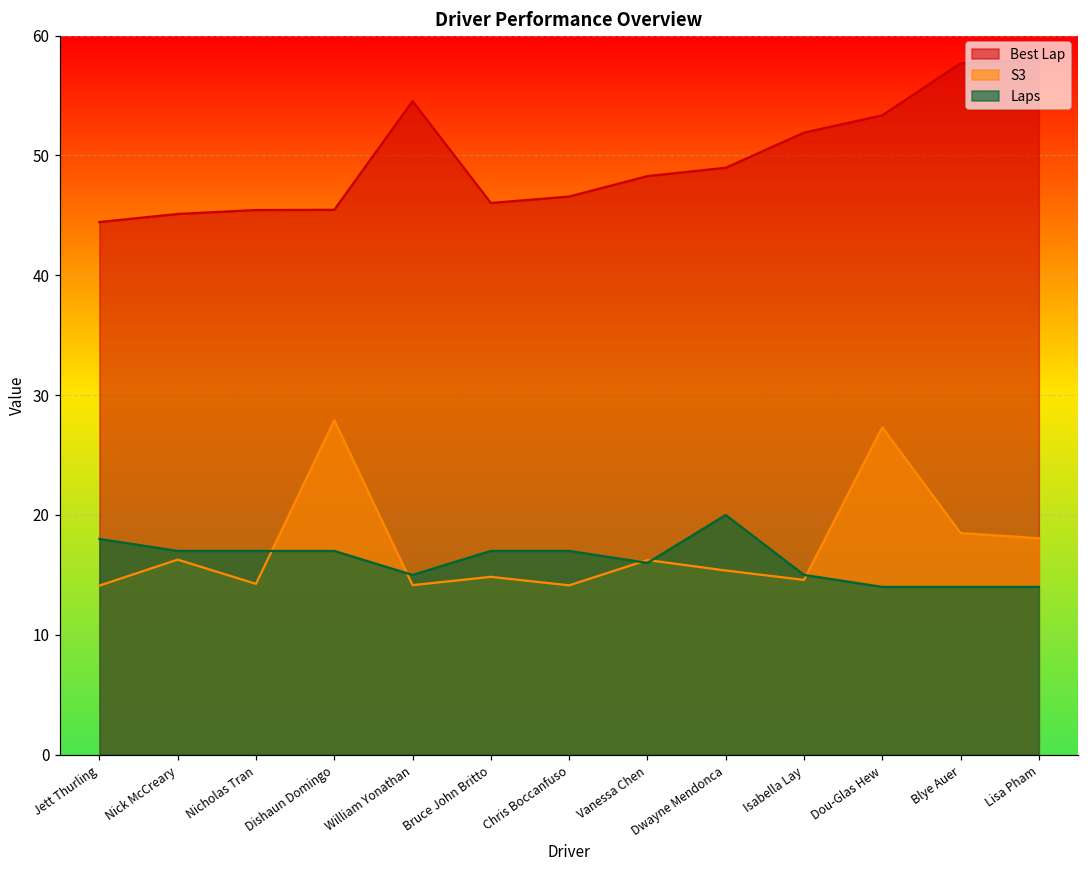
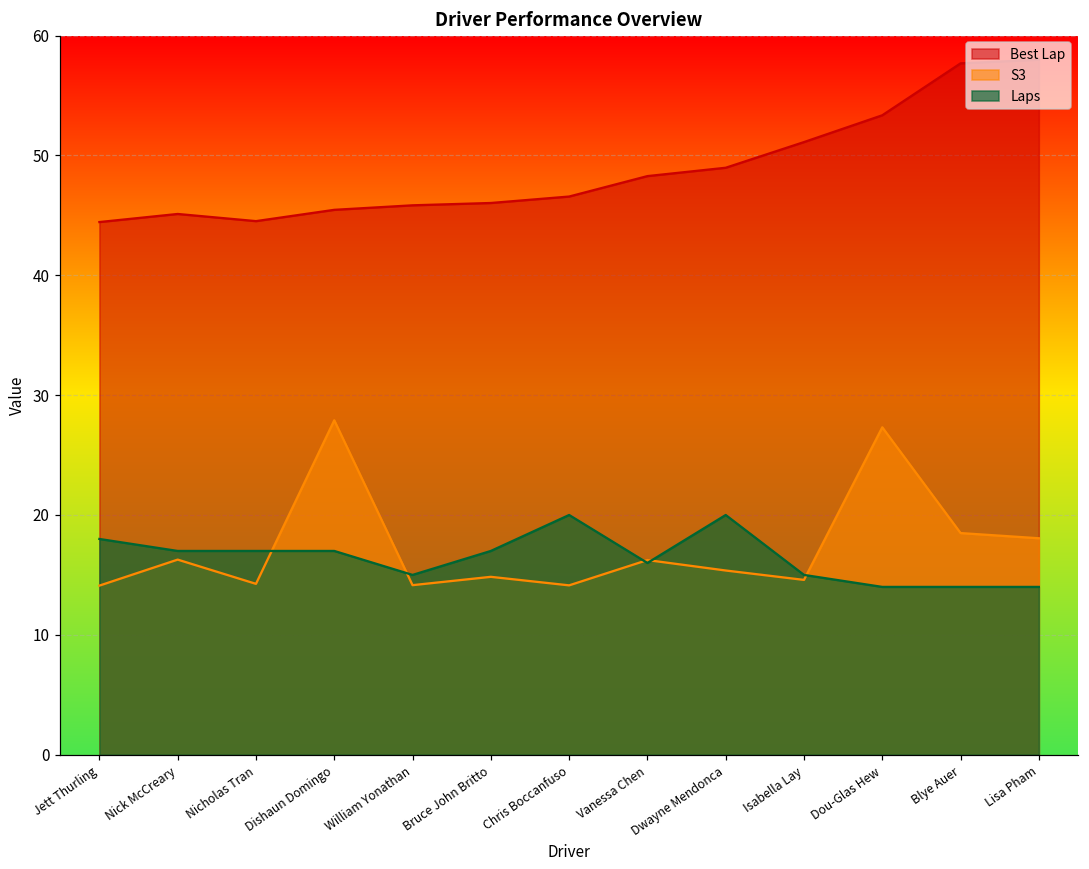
  {
    "Best Lap": {
      "Jett Thurling": 44.4,
      "Nick McCreary": 45.1,
-     "Nicholas Tran": 45.4,
+     "Nicholas Tran": 44.5,
      "Dishaun Domingo": 45.5,
-     "William Yonathan": 54.5,
+     "William Yonathan": 45.8,
      "Bruce John Britto": 46.0,
      "Chris Boccanfuso": 46.6,
      "Vanessa Chen": 48.3,
      "Dwayne Mendonca": 49.0,
-     "Isabella Lay": 51.9,
+     "Isabella Lay": 51.1,
      "Dou-Glas Hew": 53.3,
      "Blye Auer": 57.7
    },
    "S3": {
      "Jett Thurling": 14.1,
      "Nick McCreary": 16.3,
      "Nicholas Tran": 14.3,
      "Dishaun Domingo": 27.9,
      "William Yonathan": 14.1,
      "Bruce John Britto": 14.8,
      "Chris Boccanfuso": 14.1,
      "Vanessa Chen": 16.2,
      "Dwayne Mendonca": 15.4,
      "Isabella Lay": 14.6,
      "Dou-Glas Hew": 27.3,
      "Blye Auer": 18.5,
      "Lisa Pham": 18.1
    },
    "Laps": {
      "Jett Thurling": 18,
      "Nick McCreary": 17,
      "Nicholas Tran": 17,
      "Dishaun Domingo": 17,
      "William Yonathan": 15,
      "Bruce John Britto": 17,
-     "Chris Boccanfuso": 17,
+     "Chris Boccanfuso": 20,
      "Vanessa Chen": 16,
      "Dwayne Mendonca": 20,
      "Isabella Lay": 15,
      "Dou-Glas Hew": 14,
      "Blye Auer": 14,
      "Lisa Pham": 14
    }
  }
